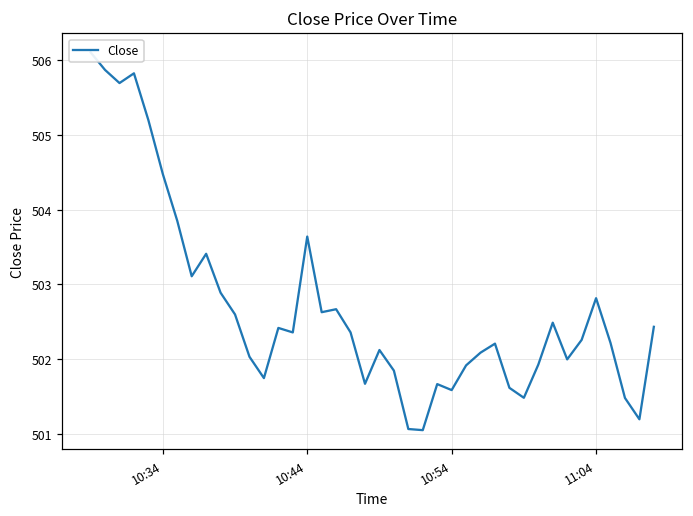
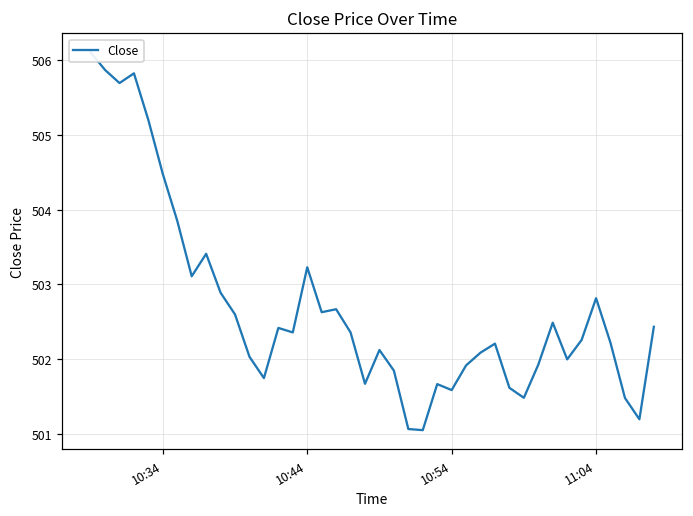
  {
    "10:34": 504.5,
-   "10:44": 503.6,
+   "10:44": 503.2,
    "10:54": 501.6,
    "11:04": 502.8
  }
